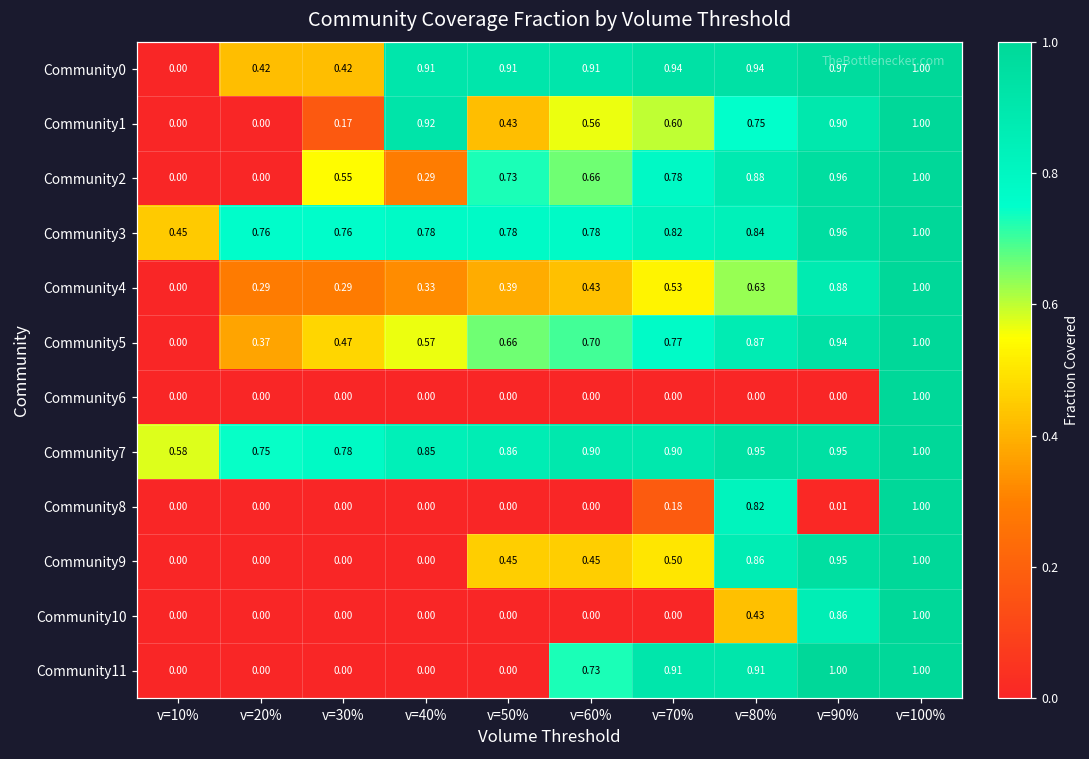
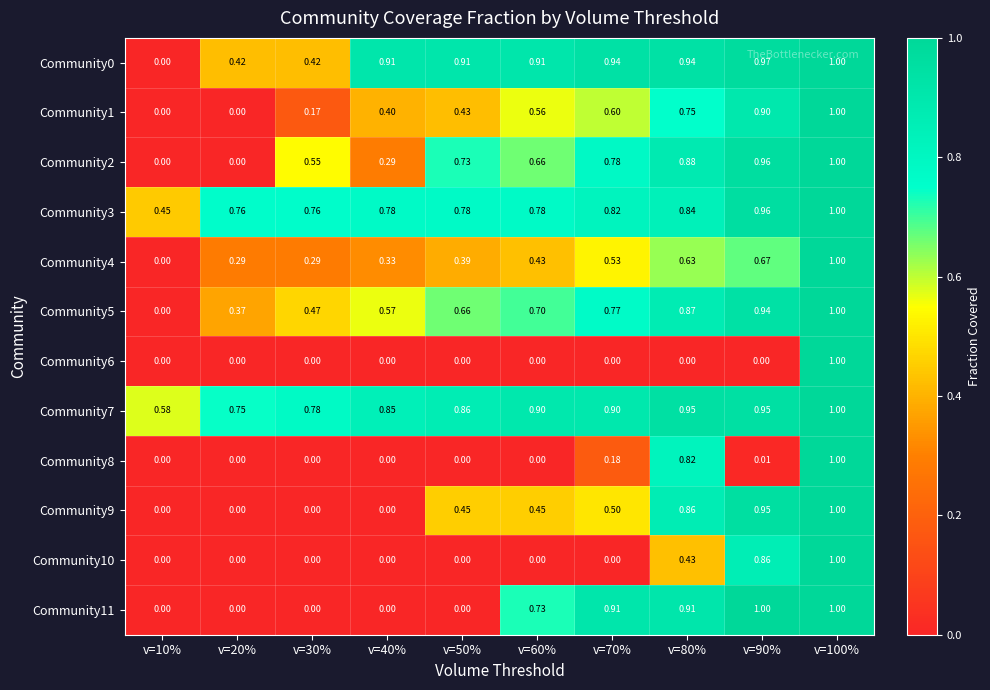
  {
    "Community0": {
      "v=10%": 0.00,
      "v=20%": 0.42,
      "v=30%": 0.42,
      "v=40%": 0.91,
      "v=50%": 0.91,
      "v=60%": 0.91,
      "v=70%": 0.94,
      "v=80%": 0.94
    },
    "Community1": {
      "v=10%": 0.00,
      "v=20%": 0.00,
      "v=30%": 0.17,
-     "v=40%": 0.92,
+     "v=40%": 0.40,
      "v=50%": 0.43,
      "v=60%": 0.56,
      "v=70%": 0.60,
      "v=80%": 0.75,
      "v=90%": 0.90,
      "v=100%": 1.00
    },
    "Community2": {
      "v=10%": 0.00,
      "v=20%": 0.00,
      "v=30%": 0.55,
      "v=40%": 0.29,
      "v=50%": 0.73,
      "v=60%": 0.66,
      "v=70%": 0.78,
      "v=80%": 0.88,
      "v=90%": 0.96,
      "v=100%": 1.00
    },
    "Community3": {
      "v=10%": 0.45,
      "v=20%": 0.76,
      "v=30%": 0.76,
      "v=40%": 0.78,
      "v=50%": 0.78,
      "v=60%": 0.78,
      "v=70%": 0.82,
      "v=80%": 0.84,
      "v=90%": 0.96,
      "v=100%": 1.00
    },
    "Community4": {
      "v=10%": 0.00,
      "v=20%": 0.29,
      "v=30%": 0.29,
      "v=40%": 0.33,
      "v=50%": 0.39,
      "v=60%": 0.43,
      "v=70%": 0.53,
      "v=80%": 0.63,
-     "v=90%": 0.88,
+     "v=90%": 0.67,
      "v=100%": 1.00
    },
    "Community5": {
      "v=10%": 0.00,
      "v=20%": 0.37,
      "v=30%": 0.47,
      "v=40%": 0.57,
      "v=50%": 0.66,
      "v=60%": 0.70,
      "v=70%": 0.77,
      "v=80%": 0.87,
      "v=90%": 0.94,
      "v=100%": 1.00
    },
    "Community6": {
      "v=10%": 0.00,
      "v=20%": 0.00,
      "v=30%": 0.00,
      "v=40%": 0.00,
      "v=50%": 0.00,
      "v=60%": 0.00,
      "v=70%": 0.00,
      "v=80%": 0.00,
      "v=90%": 0.00,
      "v=100%": 1.00
    },
    "Community7": {
      "v=10%": 0.58,
      "v=20%": 0.75,
      "v=30%": 0.78,
      "v=40%": 0.85,
      "v=50%": 0.86,
      "v=60%": 0.90,
      "v=70%": 0.90,
      "v=80%": 0.95,
      "v=90%": 0.95,
      "v=100%": 1.00
    },
    "Community8": {
      "v=10%": 0.00,
      "v=20%": 0.00,
      "v=30%": 0.00,
      "v=40%": 0.00,
      "v=50%": 0.00,
      "v=60%": 0.00,
      "v=70%": 0.18,
      "v=80%": 0.82,
      "v=90%": 0.01,
      "v=100%": 1.00
    },
    "Community9": {
      "v=10%": 0.00,
      "v=20%": 0.00,
      "v=30%": 0.00,
      "v=40%": 0.00,
      "v=50%": 0.45,
      "v=60%": 0.45,
      "v=70%": 0.50,
      "v=80%": 0.86,
      "v=90%": 0.95,
      "v=100%": 1.00
    },
    "Community10": {
      "v=10%": 0.00,
      "v=20%": 0.00,
      "v=30%": 0.00,
      "v=40%": 0.00,
      "v=50%": 0.00,
      "v=60%": 0.00,
      "v=70%": 0.00,
      "v=80%": 0.43,
      "v=90%": 0.86,
      "v=100%": 1.00
    },
    "Community11": {
      "v=10%": 0.00,
      "v=20%": 0.00,
      "v=30%": 0.00,
      "v=40%": 0.00,
      "v=50%": 0.00,
      "v=60%": 0.73,
      "v=70%": 0.91,
      "v=80%": 0.91,
      "v=90%": 1.00,
      "v=100%": 1.00
    }
  }
